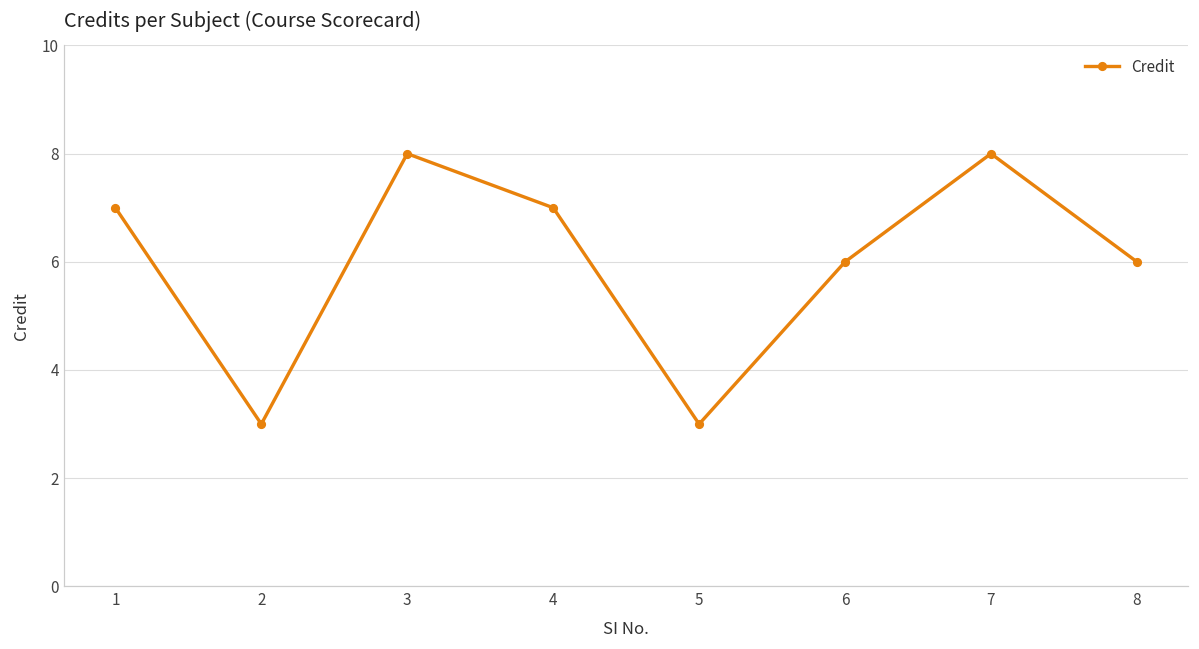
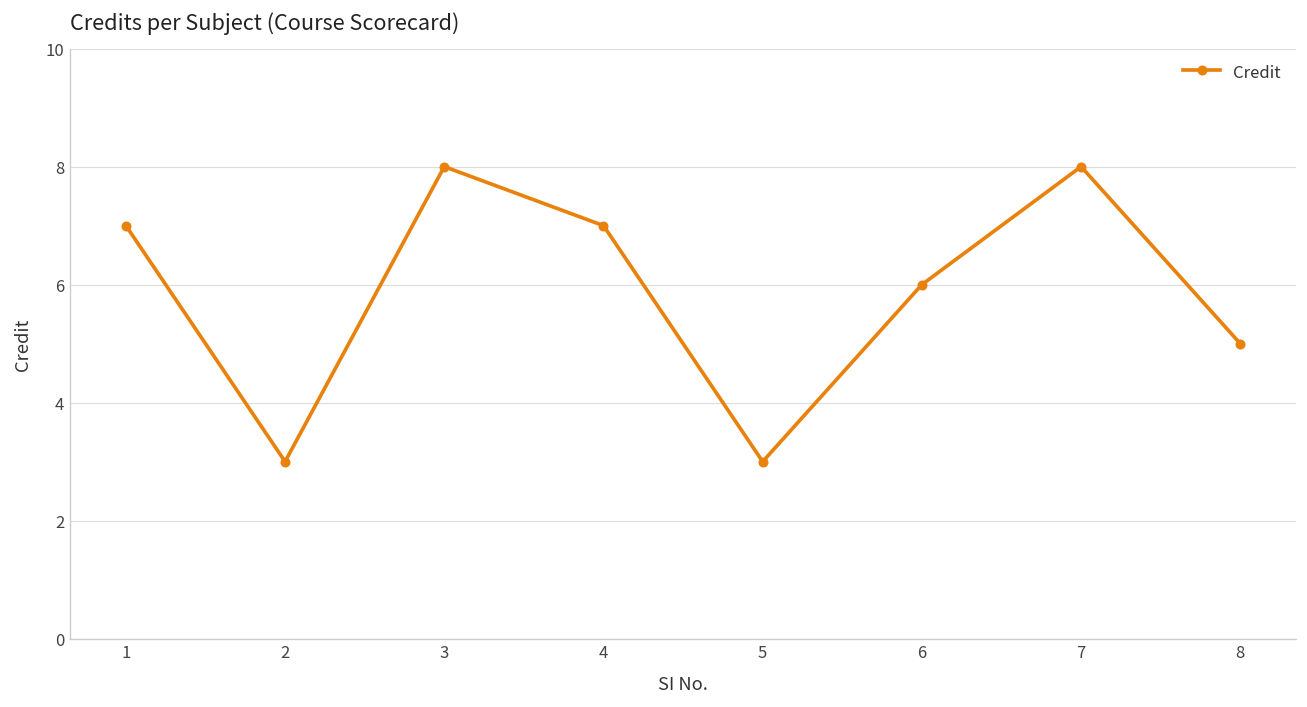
  {
    "1": 7,
    "2": 3,
    "3": 8,
    "4": 7,
    "5": 3,
    "6": 6,
    "7": 8,
-   "8": 6
+   "8": 5
  }
